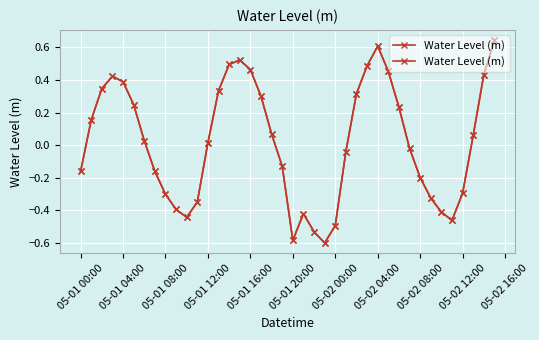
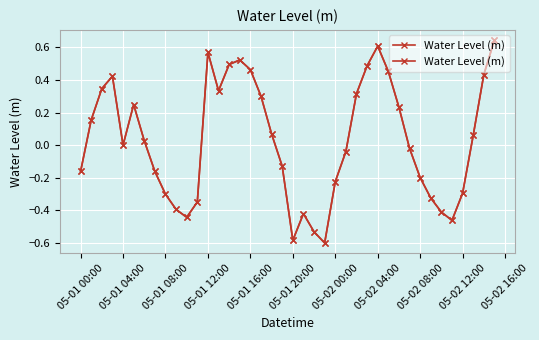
  {
    "05-01 00:00": -0.16,
-   "05-01 04:00": 0.39,
+   "05-01 04:00": 0.00,
    "05-01 08:00": -0.30,
-   "05-01 12:00": 0.02,
+   "05-01 12:00": 0.57,
    "05-01 16:00": 0.46,
    "05-01 20:00": -0.58,
-   "05-02 00:00": -0.49,
+   "05-02 00:00": -0.22,
    "05-02 04:00": 0.61,
    "05-02 08:00": -0.20,
    "05-02 12:00": -0.29
  }
